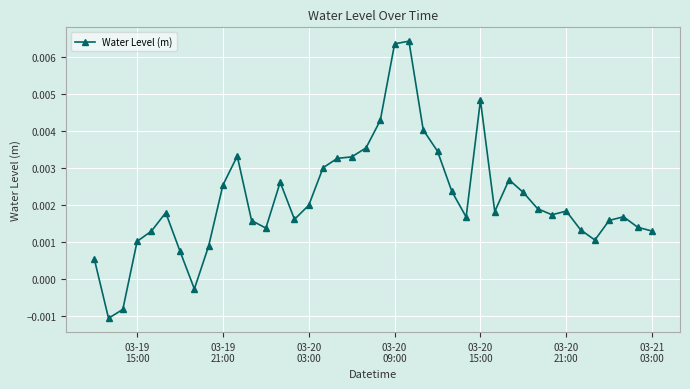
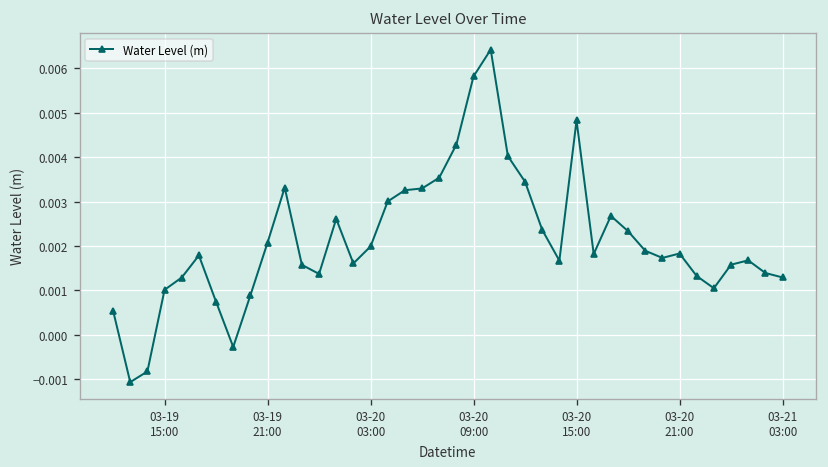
  {
    "03-19 15:00": 0.0010,
-   "03-19 21:00": 0.0025,
+   "03-19 21:00": 0.0021,
    "03-20 03:00": 0.0020,
-   "03-20 09:00": 0.0064,
+   "03-20 09:00": 0.0058,
    "03-20 15:00": 0.0048,
    "03-20 21:00": 0.0018,
    "03-21 03:00": 0.0013
  }
